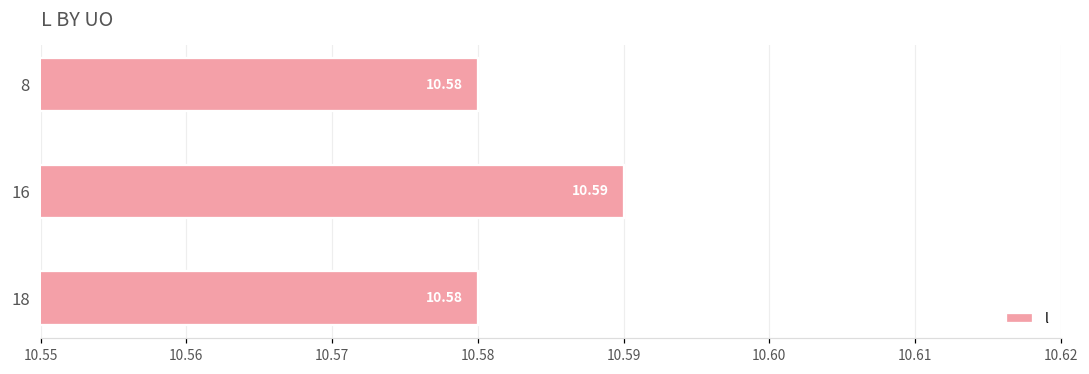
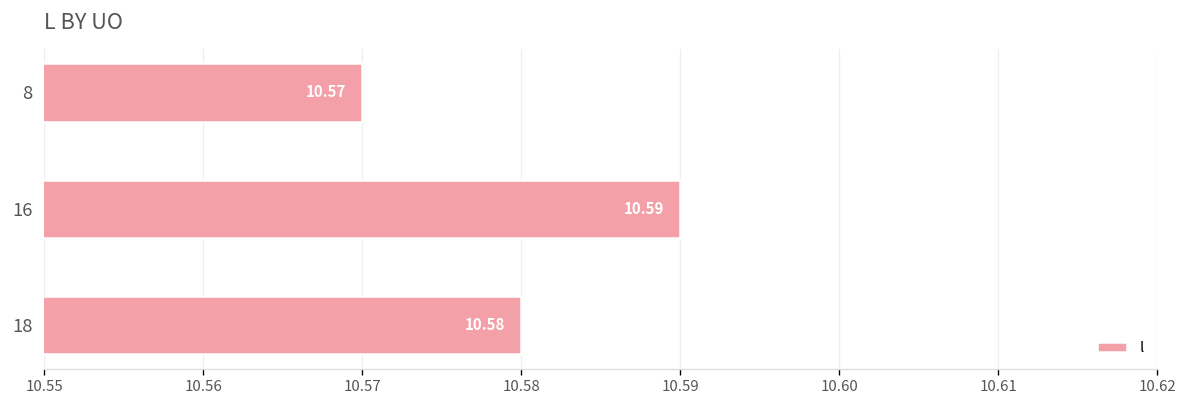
  {
-   "8": 10.58,
+   "8": 10.57,
    "16": 10.59,
    "18": 10.58
  }
